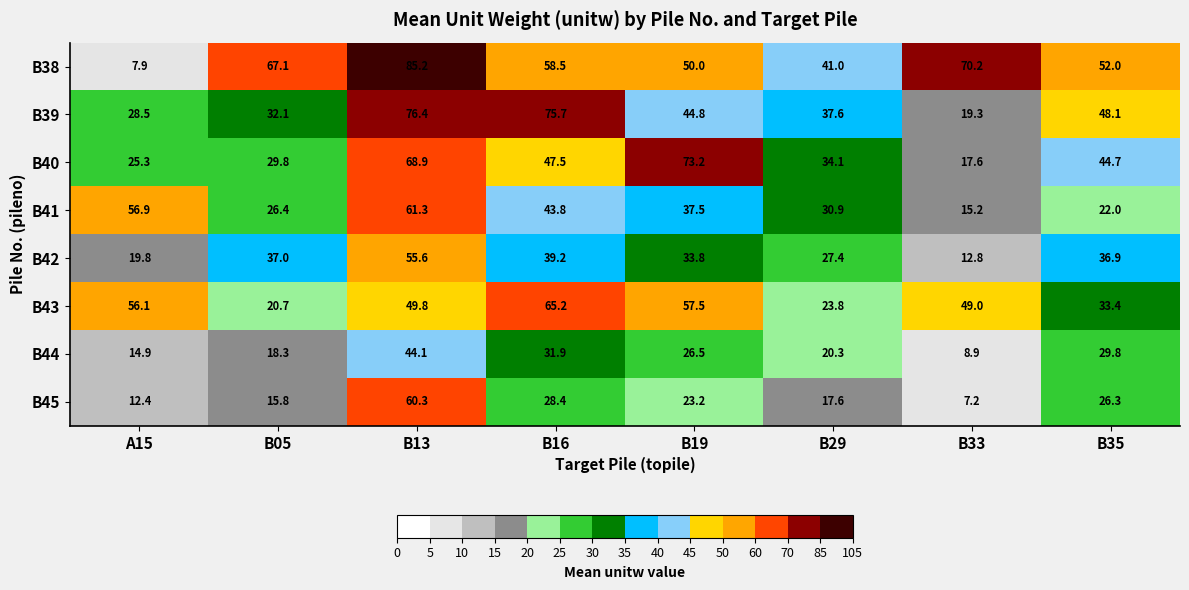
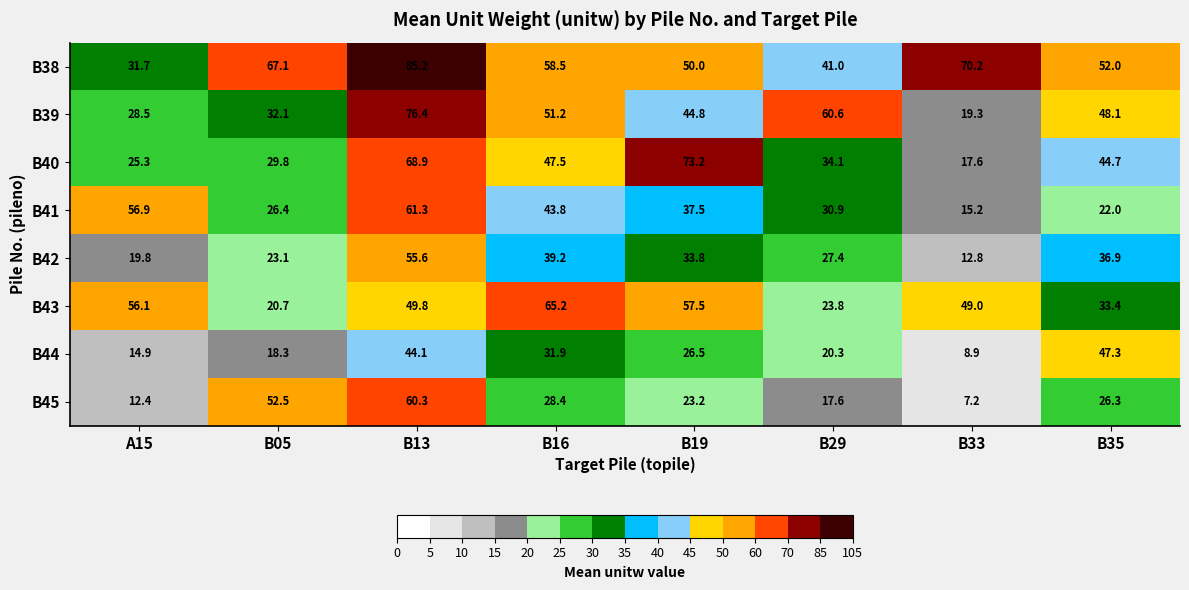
  {
    "B38": {
-     "A15": 7.9,
+     "A15": 31.7,
      "B05": 67.1,
      "B13": 85.2,
      "B16": 58.5,
      "B19": 50.0,
      "B29": 41.0,
      "B33": 70.2,
      "B35": 52.0
    },
    "B39": {
      "A15": 28.5,
      "B05": 32.1,
      "B13": 76.4,
-     "B16": 75.7,
+     "B16": 51.2,
      "B19": 44.8,
-     "B29": 37.6,
+     "B29": 60.6,
      "B33": 19.3,
      "B35": 48.1
    },
    "B40": {
      "A15": 25.3,
      "B05": 29.8,
      "B13": 68.9,
      "B16": 47.5,
      "B19": 73.2,
      "B29": 34.1,
      "B33": 17.6,
      "B35": 44.7
    },
    "B41": {
      "A15": 56.9,
      "B05": 26.4,
      "B13": 61.3,
      "B16": 43.8,
      "B19": 37.5,
      "B29": 30.9,
      "B33": 15.2,
      "B35": 22.0
    },
    "B42": {
      "A15": 19.8,
-     "B05": 37.0,
+     "B05": 23.1,
      "B13": 55.6,
      "B16": 39.2,
      "B19": 33.8,
      "B29": 27.4,
      "B33": 12.8,
      "B35": 36.9
    },
    "B43": {
      "A15": 56.1,
      "B05": 20.7,
      "B13": 49.8,
      "B16": 65.2,
      "B19": 57.5,
      "B29": 23.8,
      "B33": 49.0,
      "B35": 33.4
    },
    "B44": {
      "A15": 14.9,
      "B05": 18.3,
      "B13": 44.1,
      "B16": 31.9,
      "B19": 26.5,
      "B29": 20.3,
      "B33": 8.9,
-     "B35": 29.8
+     "B35": 47.3
    },
    "B45": {
      "A15": 12.4,
-     "B05": 15.8,
+     "B05": 52.5,
      "B13": 60.3,
      "B16": 28.4,
      "B19": 23.2,
      "B29": 17.6,
      "B33": 7.2,
      "B35": 26.3
    }
  }
